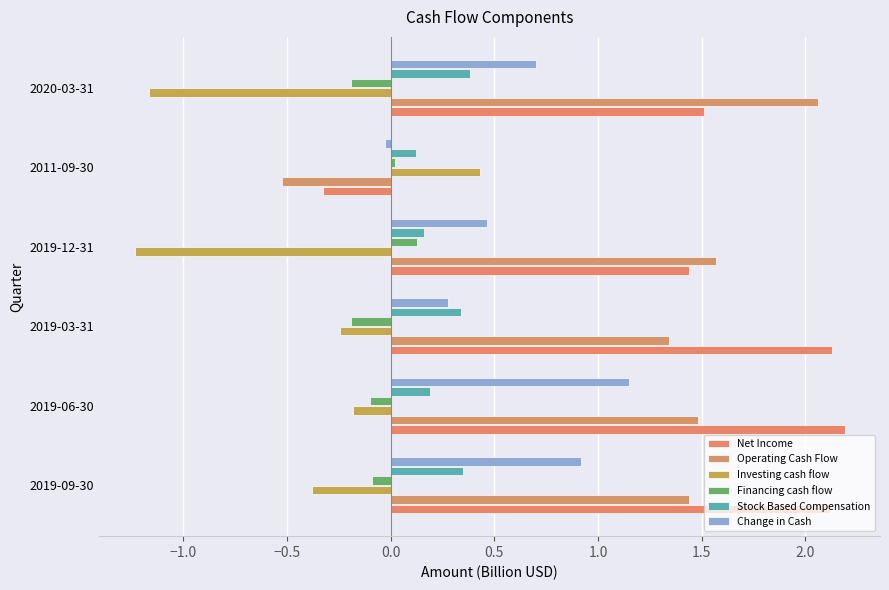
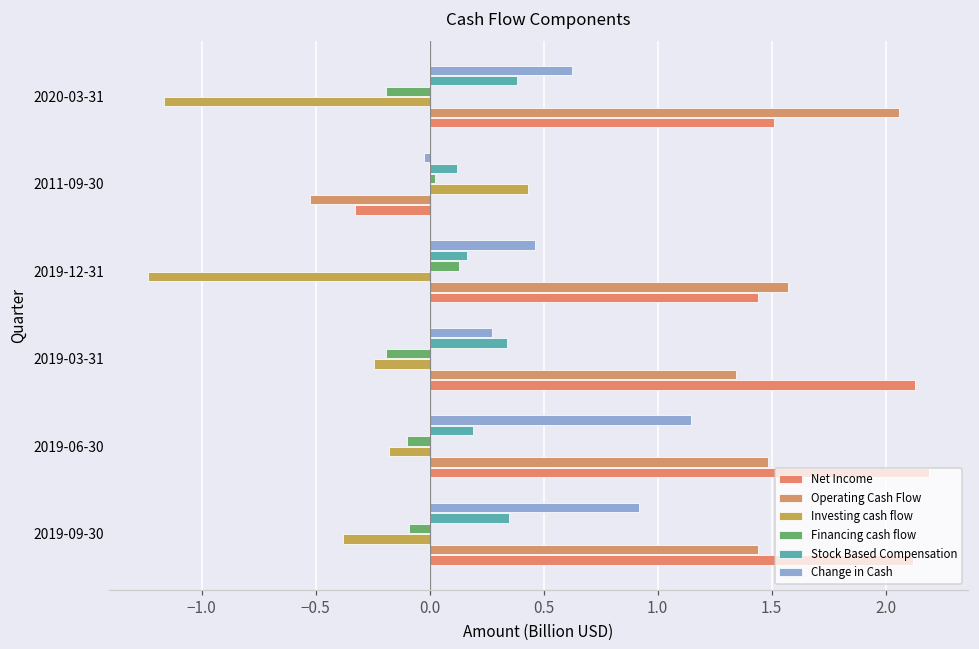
  {
    "Financing cash flow": {
      "2020-03-31": -0.19,
      "2011-09-30": 0.02,
      "2019-12-31": 0.13,
      "2019-03-31": -0.19,
      "2019-06-30": -0.10,
      "2019-09-30": -0.09
    },
    "Stock Based Compensation": {
      "2020-03-31": 0.38,
      "2011-09-30": 0.12,
      "2019-12-31": 0.16,
      "2019-03-31": 0.34,
      "2019-06-30": 0.19,
      "2019-09-30": 0.35
    },
    "Change in Cash": {
-     "2020-03-31": 0.70,
+     "2020-03-31": 0.62,
      "2011-09-30": -0.03,
      "2019-12-31": 0.46,
      "2019-03-31": 0.27,
      "2019-06-30": 1.15,
      "2019-09-30": 0.92
    }
  }
